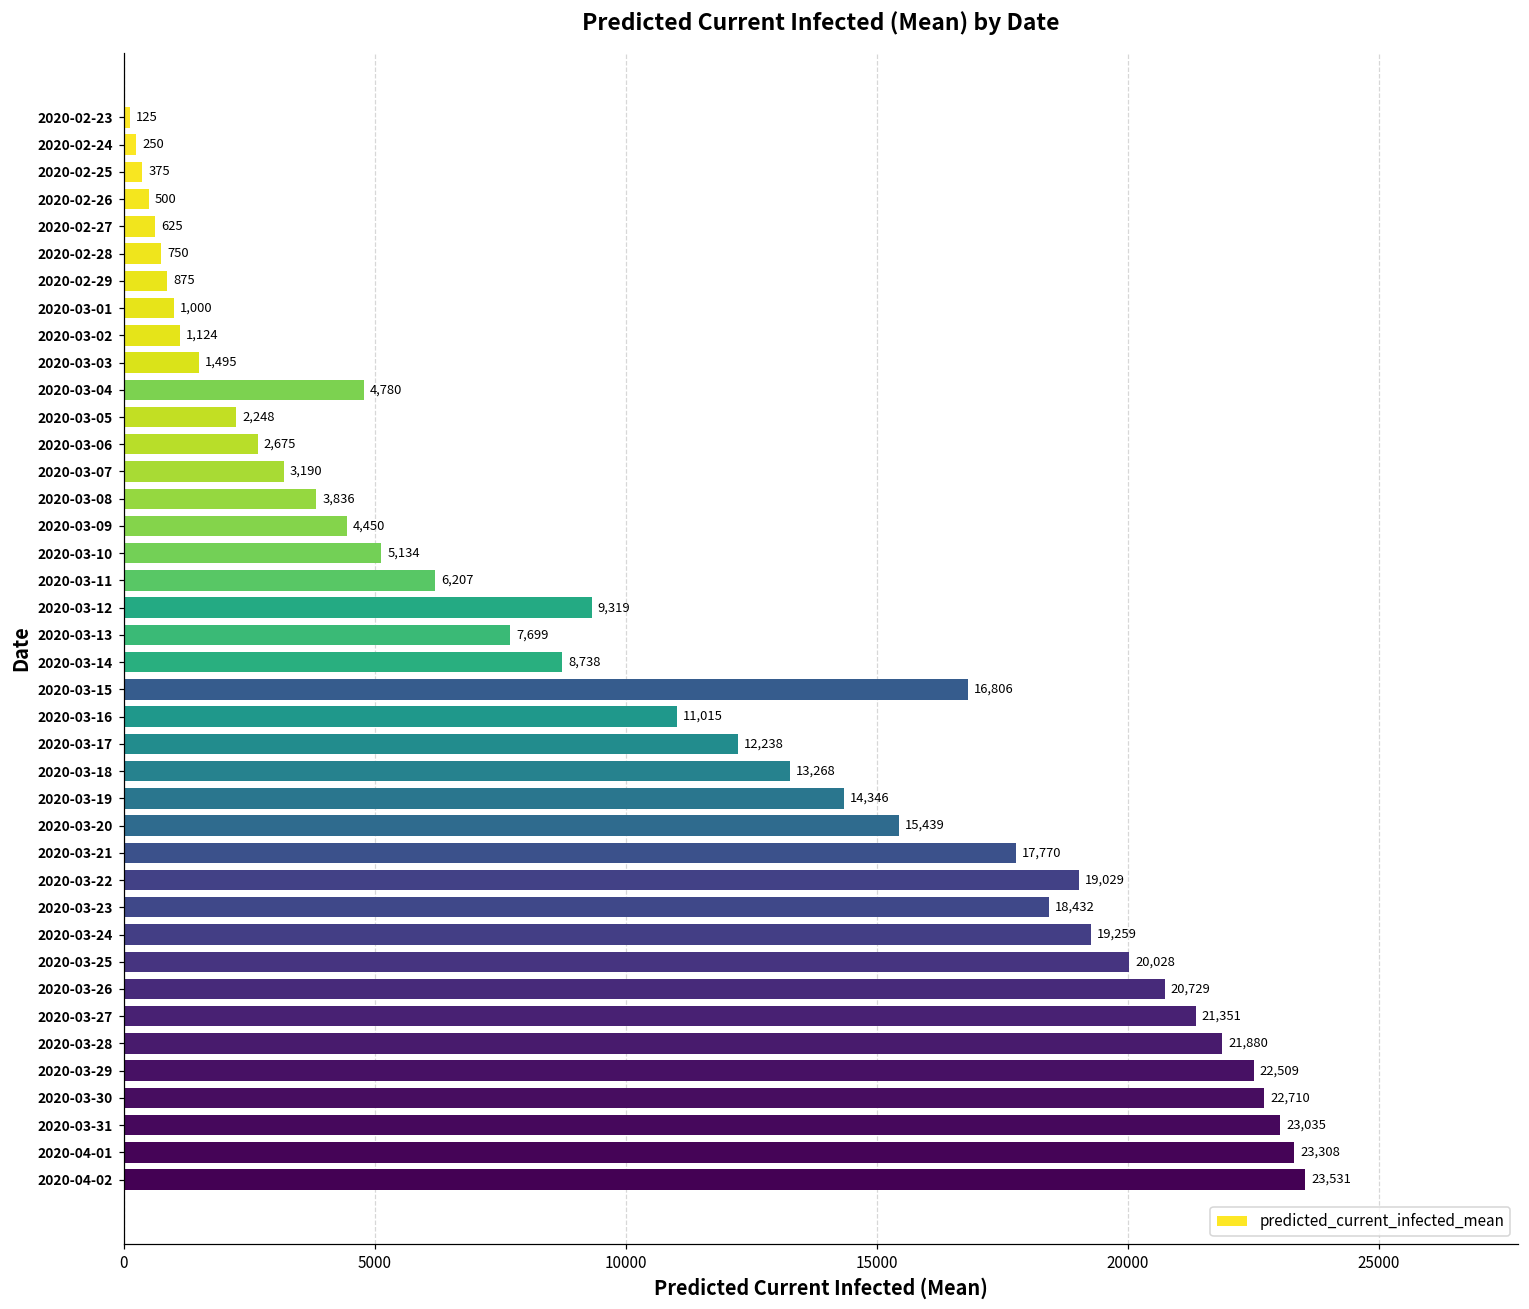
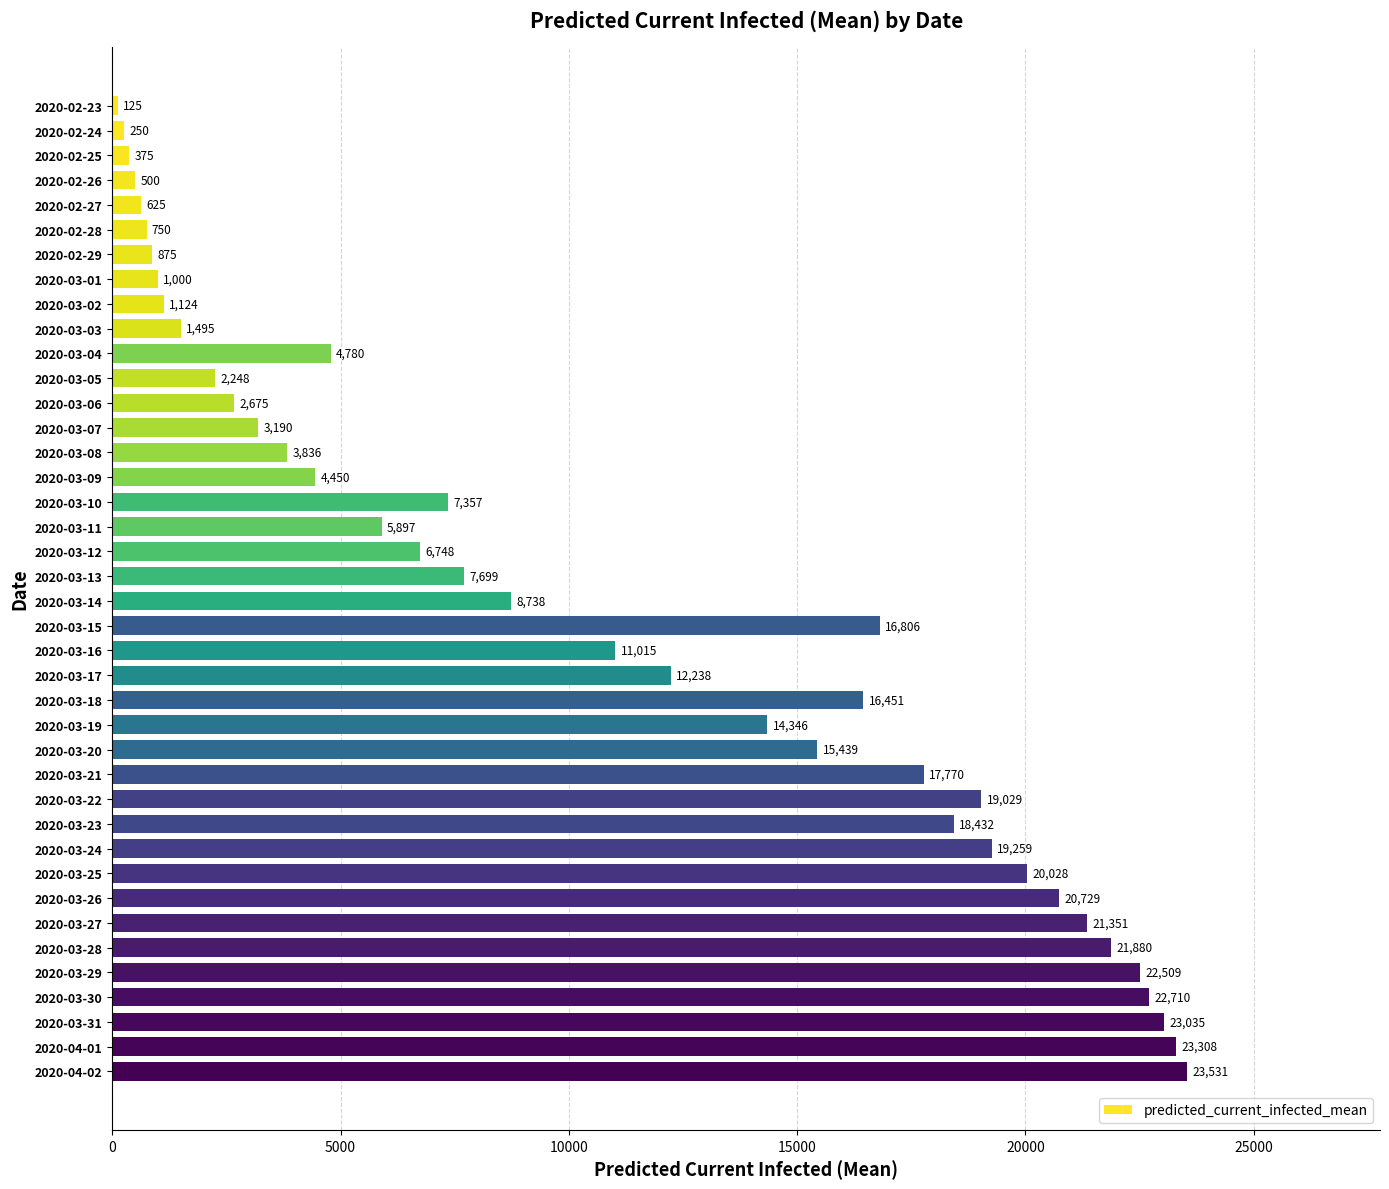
  {
    "2020-02-23": "125",
    "2020-02-24": "250",
    "2020-02-25": "375",
    "2020-02-26": "500",
    "2020-02-27": "625",
    "2020-02-28": "750",
    "2020-02-29": "875",
    "2020-03-01": "1,000",
    "2020-03-02": "1,124",
    "2020-03-03": "1,495",
    "2020-03-04": "4,780",
    "2020-03-05": "2,248",
    "2020-03-06": "2,675",
    "2020-03-07": "3,190",
    "2020-03-08": "3,836",
    "2020-03-09": "4,450",
-   "2020-03-10": "5,134",
-   "2020-03-11": "6,207",
-   "2020-03-12": "9,319",
+   "2020-03-10": "7,357",
+   "2020-03-11": "5,897",
+   "2020-03-12": "6,748",
    "2020-03-13": "7,699",
    "2020-03-14": "8,738",
    "2020-03-15": "16,806",
    "2020-03-16": "11,015",
    "2020-03-17": "12,238",
-   "2020-03-18": "13,268",
+   "2020-03-18": "16,451",
    "2020-03-19": "14,346",
    "2020-03-20": "15,439",
    "2020-03-21": "17,770",
    "2020-03-22": "19,029",
    "2020-03-23": "18,432",
    "2020-03-24": "19,259",
    "2020-03-25": "20,028",
    "2020-03-26": "20,729",
    "2020-03-27": "21,351",
    "2020-03-28": "21,880",
    "2020-03-29": "22,509",
    "2020-03-30": "22,710",
    "2020-03-31": "23,035",
    "2020-04-01": "23,308",
    "2020-04-02": "23,531"
  }
